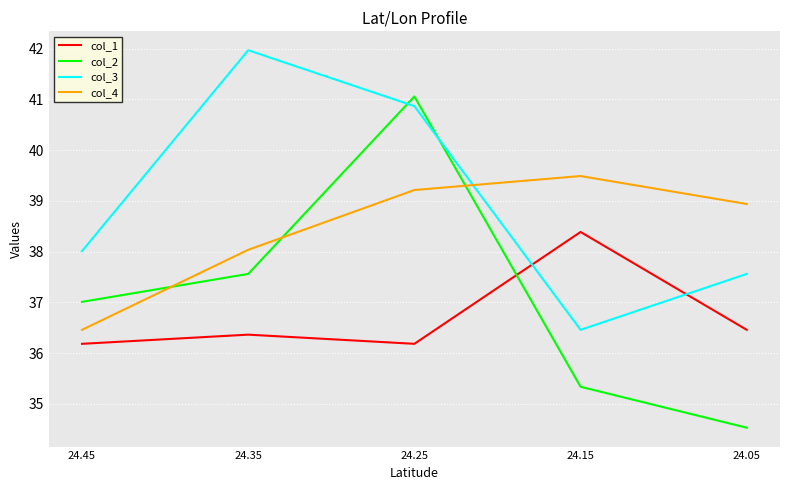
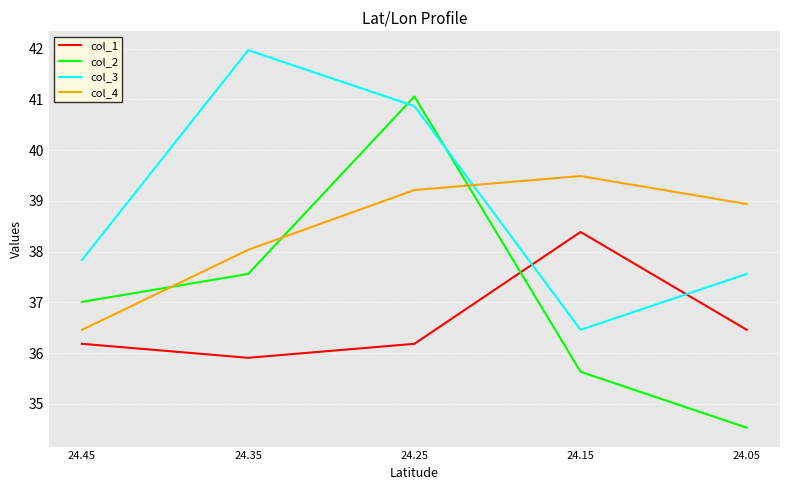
  {
    "col_1": {
      "24.45": 36.2,
-     "24.35": 36.4,
+     "24.35": 35.9,
      "24.25": 36.2,
      "24.15": 38.4,
      "24.05": 36.5
    },
    "col_2": {
      "24.45": 37.0,
      "24.35": 37.6,
      "24.25": 41.1,
-     "24.15": 35.3,
+     "24.15": 35.6,
      "24.05": 34.5
    },
    "col_3": {
-     "24.45": 38.0,
+     "24.45": 37.8,
      "24.35": 42.0,
      "24.25": 40.9,
      "24.15": 36.5,
      "24.05": 37.6
    },
    "col_4": {
      "24.45": 36.5,
      "24.35": 38.0,
      "24.25": 39.2,
      "24.15": 39.5,
      "24.05": 38.9
    }
  }
